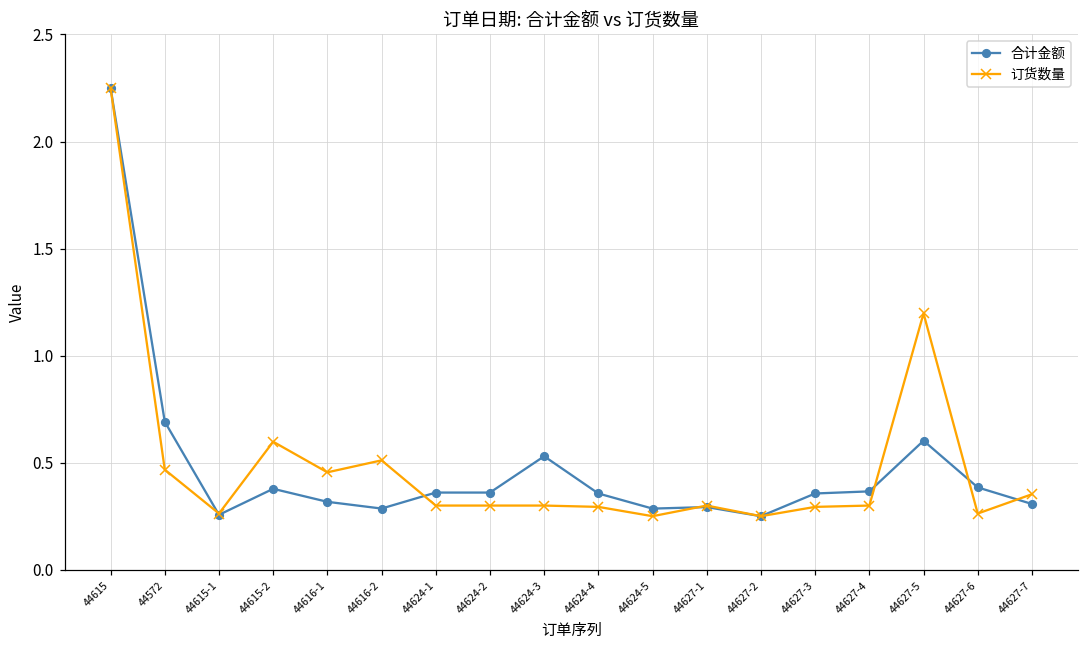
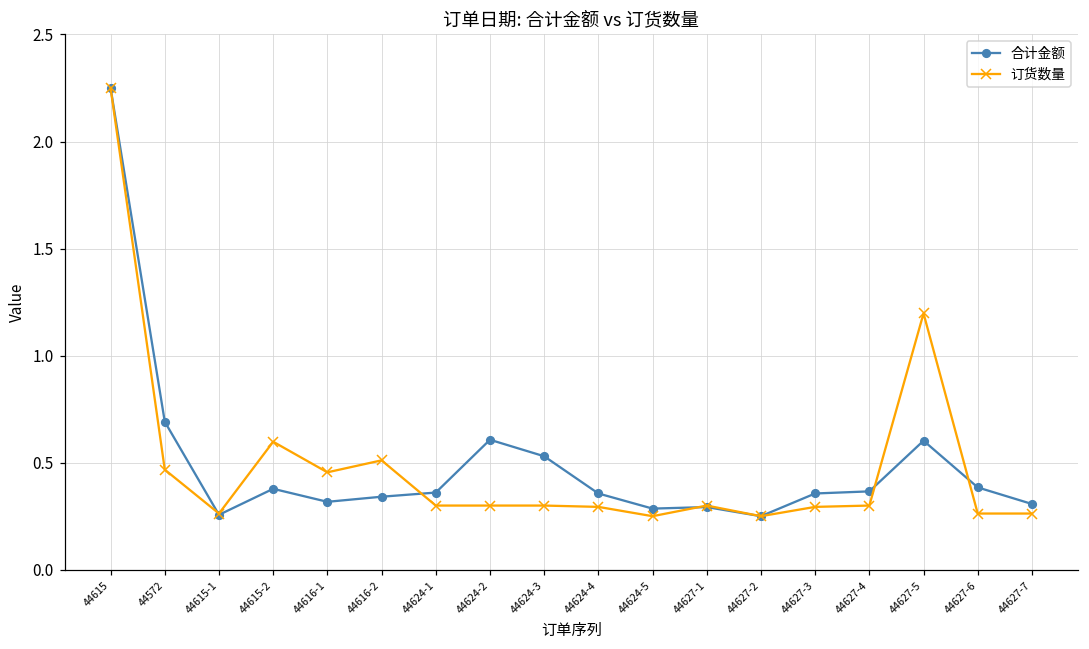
  {
    "合计金额": {
      "44572": 0.69,
      "44615-2": 0.38,
      "44616-1": 0.32,
-     "44616-2": 0.29,
+     "44616-2": 0.34,
      "44624-1": 0.36,
-     "44624-2": 0.36,
+     "44624-2": 0.61,
      "44624-3": 0.53,
      "44624-4": 0.36,
      "44624-5": 0.29,
      "44627-3": 0.36,
      "44627-4": 0.37,
      "44627-5": 0.60,
      "44627-6": 0.38,
      "44627-7": 0.31
    },
    "订货数量": {
      "44572": 0.47,
      "44615-2": 0.60,
      "44616-1": 0.45,
      "44616-2": 0.51,
      "44624-1": 0.30,
      "44624-2": 0.30,
      "44624-3": 0.30,
      "44624-4": 0.29,
      "44624-5": 0.25,
      "44627-3": 0.29,
      "44627-4": 0.30,
      "44627-5": 1.20,
      "44627-6": 0.26,
-     "44627-7": 0.35
+     "44627-7": 0.26
    }
  }
